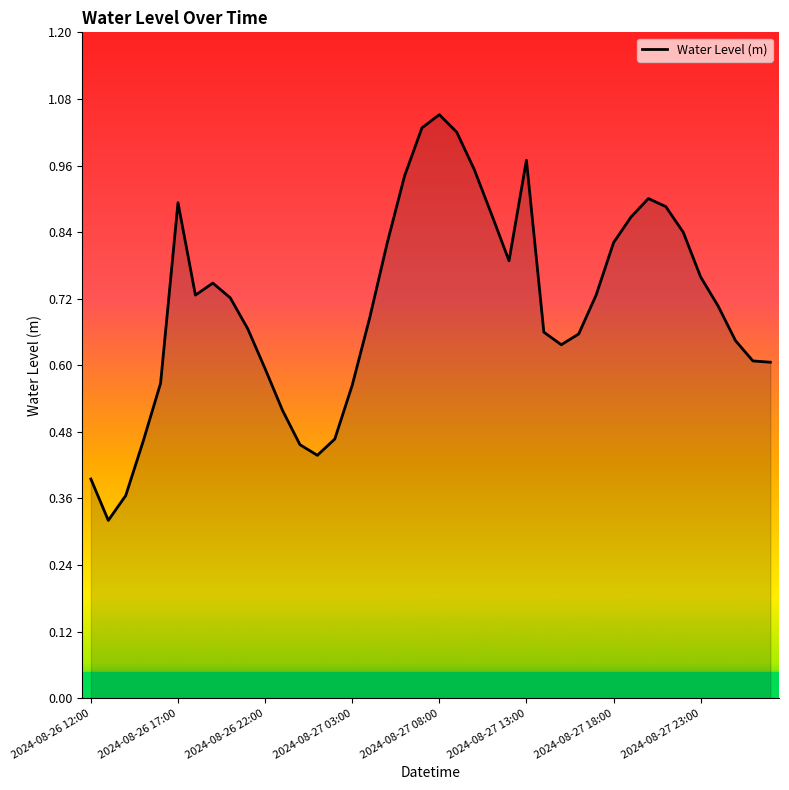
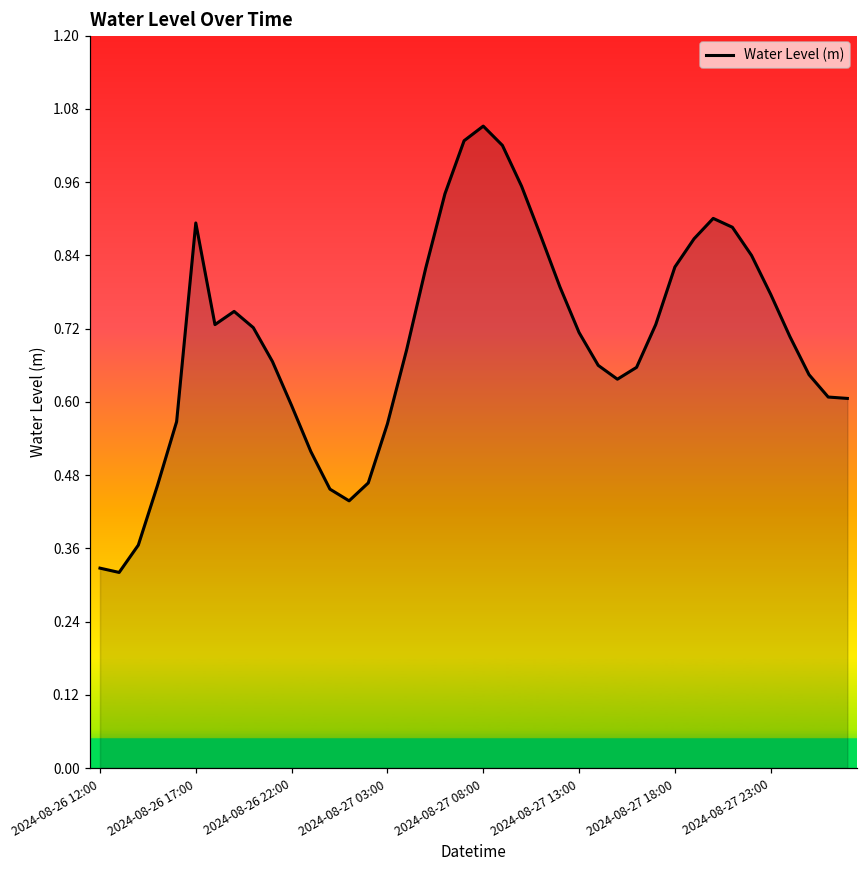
  {
-   "2024-08-26 12:00": 0.39,
+   "2024-08-26 12:00": 0.33,
    "2024-08-26 17:00": 0.89,
    "2024-08-26 22:00": 0.59,
    "2024-08-27 03:00": 0.56,
    "2024-08-27 08:00": 1.05,
-   "2024-08-27 13:00": 0.97,
+   "2024-08-27 13:00": 0.71,
    "2024-08-27 18:00": 0.82,
-   "2024-08-27 23:00": 0.76
+   "2024-08-27 23:00": 0.78
  }
